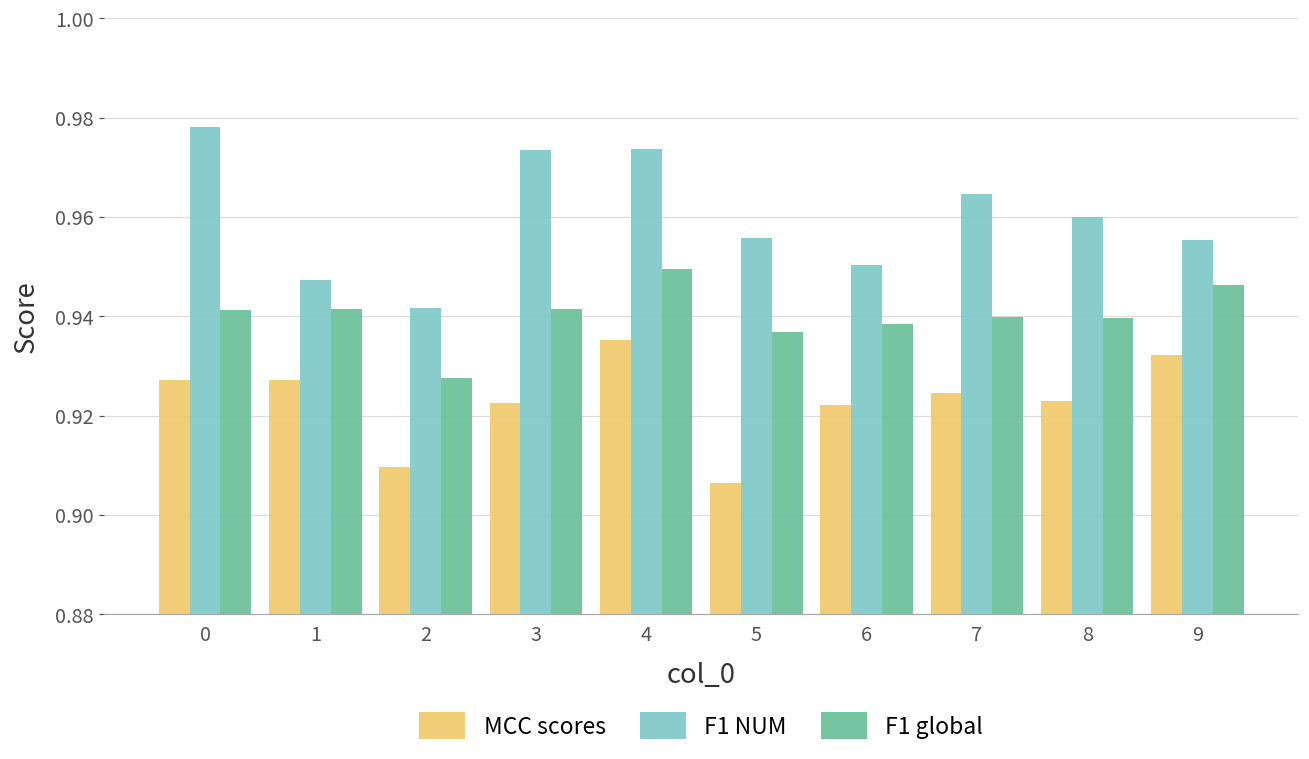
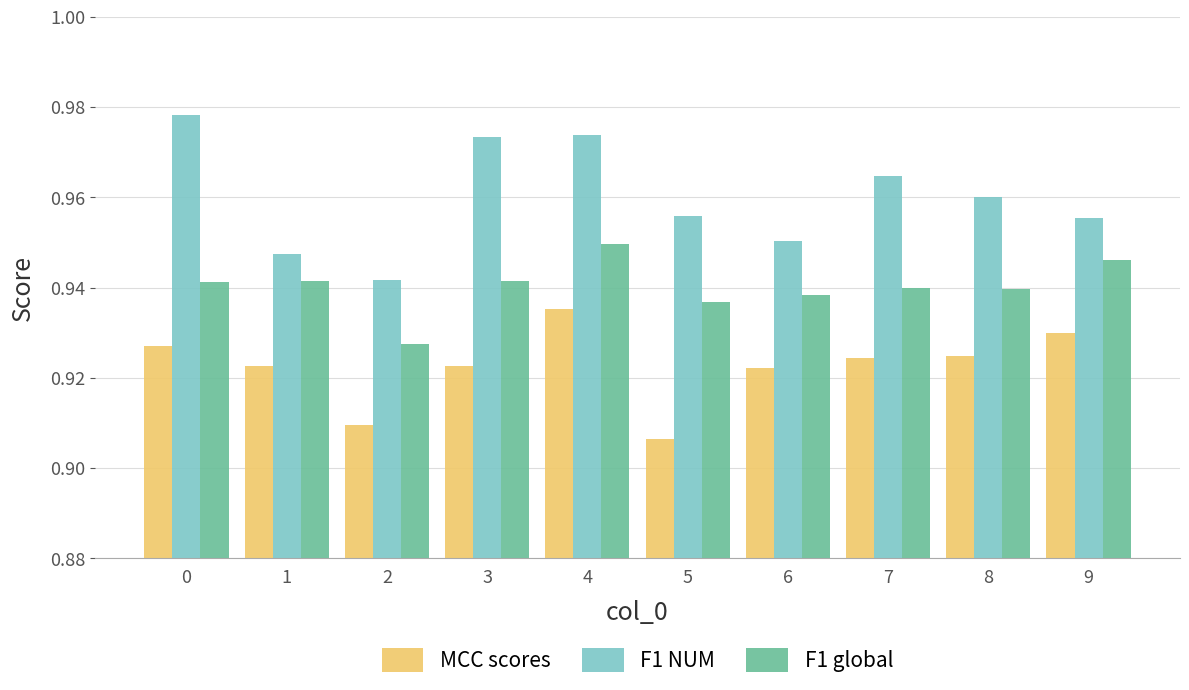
  {
    "MCC scores": {
      "0": 0.927,
-     "1": 0.927,
+     "1": 0.923,
      "2": 0.910,
      "3": 0.923,
      "4": 0.935,
      "5": 0.907,
      "6": 0.922,
      "7": 0.924,
-     "8": 0.923,
-     "9": 0.932
+     "8": 0.925,
+     "9": 0.930
    }
  }
